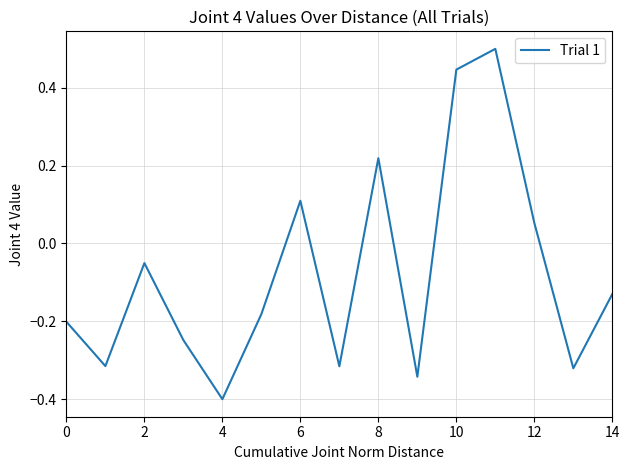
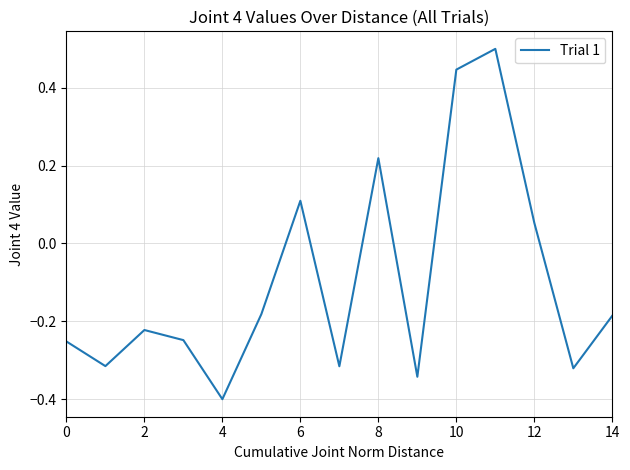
  {
-   "0": -0.20,
-   "2": -0.05,
+   "0": -0.25,
+   "2": -0.22,
    "4": -0.40,
    "6": 0.11,
    "8": 0.22,
    "10": 0.45,
    "12": 0.05,
-   "14": -0.13
+   "14": -0.19
  }
